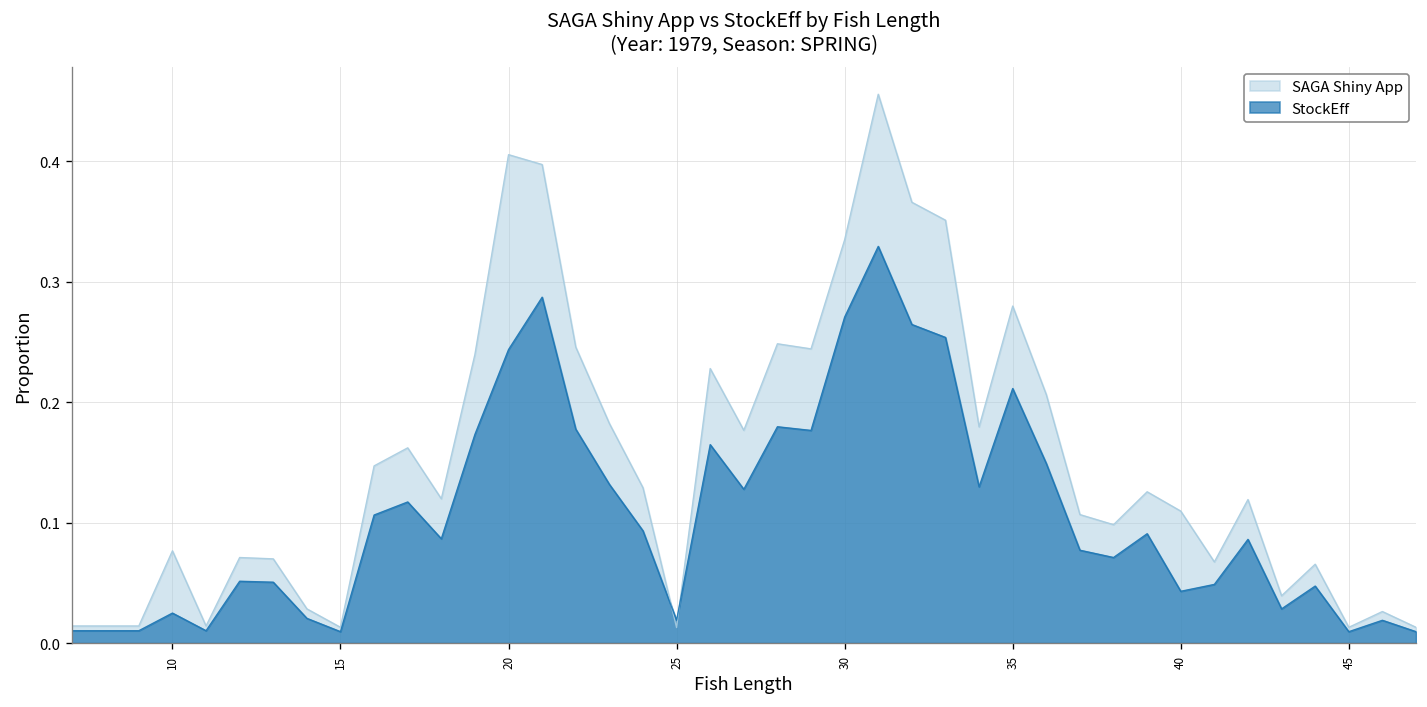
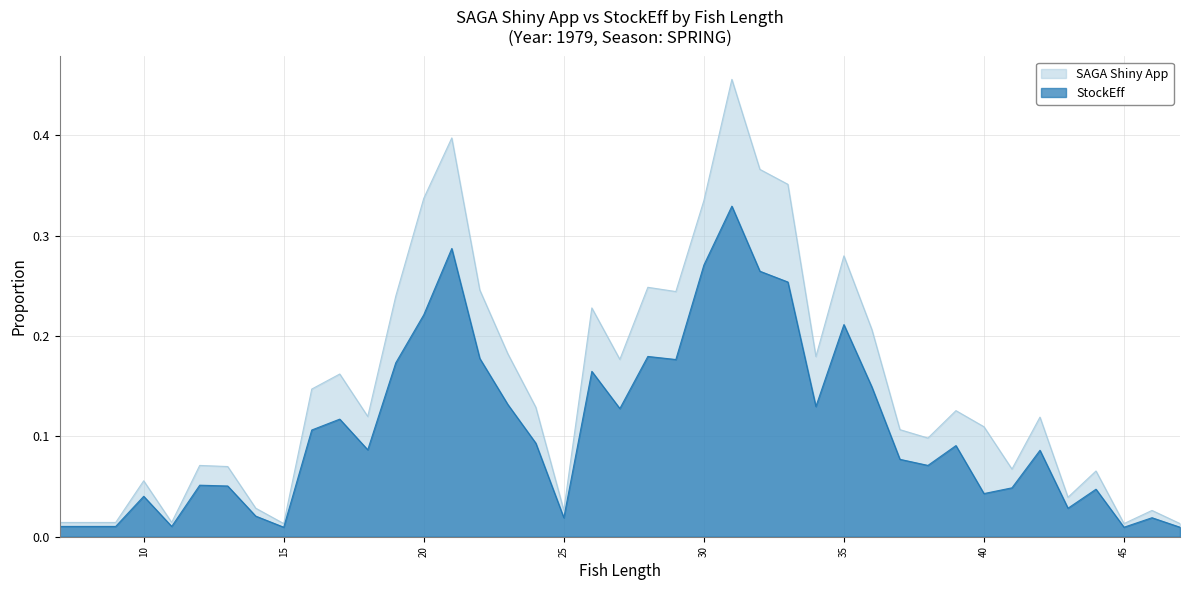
  {
    "SAGA Shiny App": {
-     "10": 0.077,
+     "10": 0.056,
      "15": 0.013,
-     "20": 0.406,
-     "25": 0.013,
+     "20": 0.337,
+     "25": 0.026,
      "30": 0.335,
      "35": 0.280,
      "40": 0.110,
      "45": 0.013
    },
    "StockEff": {
-     "10": 0.025,
+     "10": 0.040,
      "15": 0.009,
-     "20": 0.244,
+     "20": 0.221,
      "25": 0.019,
      "30": 0.271,
      "35": 0.211,
      "40": 0.043,
      "45": 0.009
    }
  }
